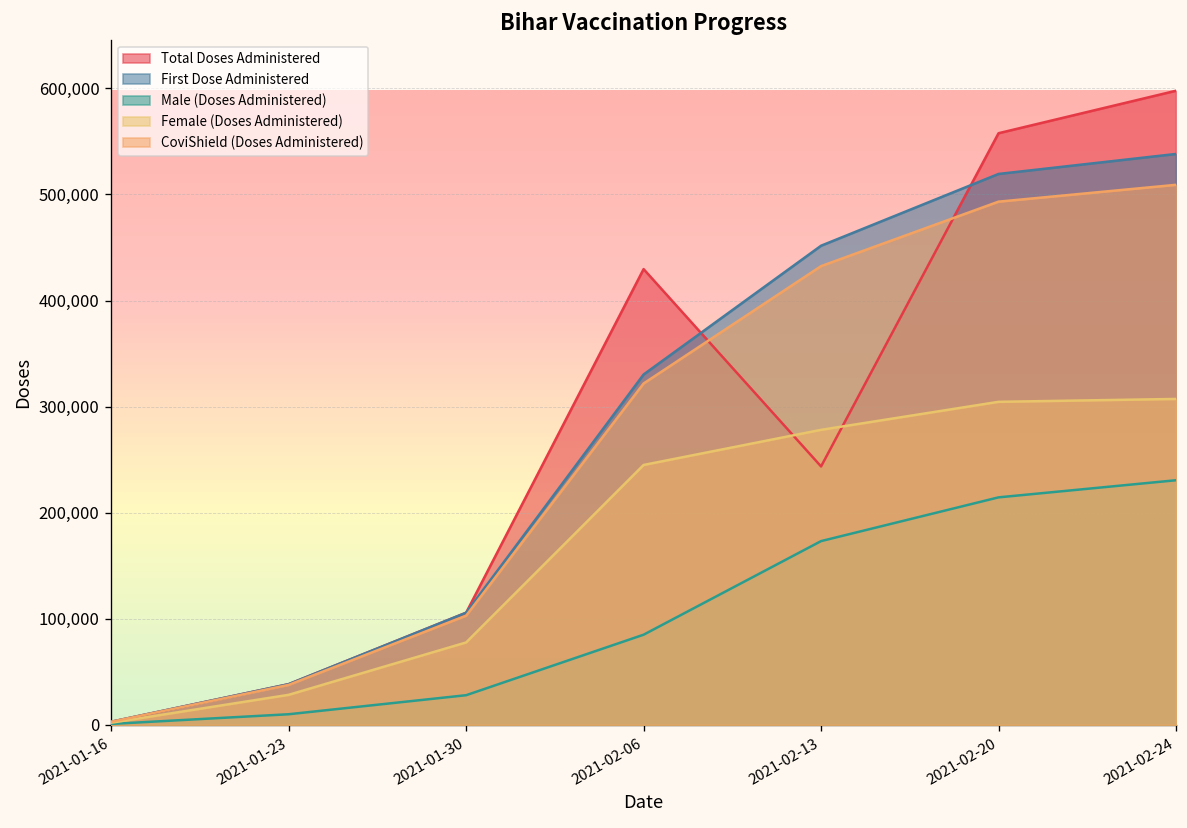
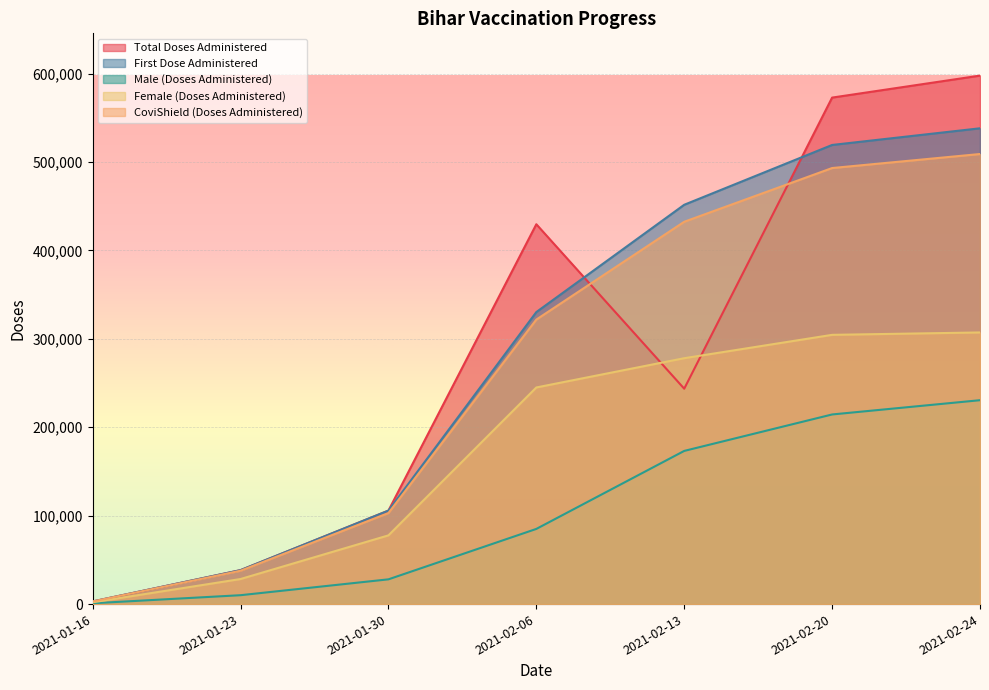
  {
    "Total Doses Administered": {
      "2021-02-06": "430,000",
      "2021-02-13": "240,000",
-     "2021-02-20": "560,000",
+     "2021-02-20": "570,000",
      "2021-02-24": "600,000"
    }
  }
